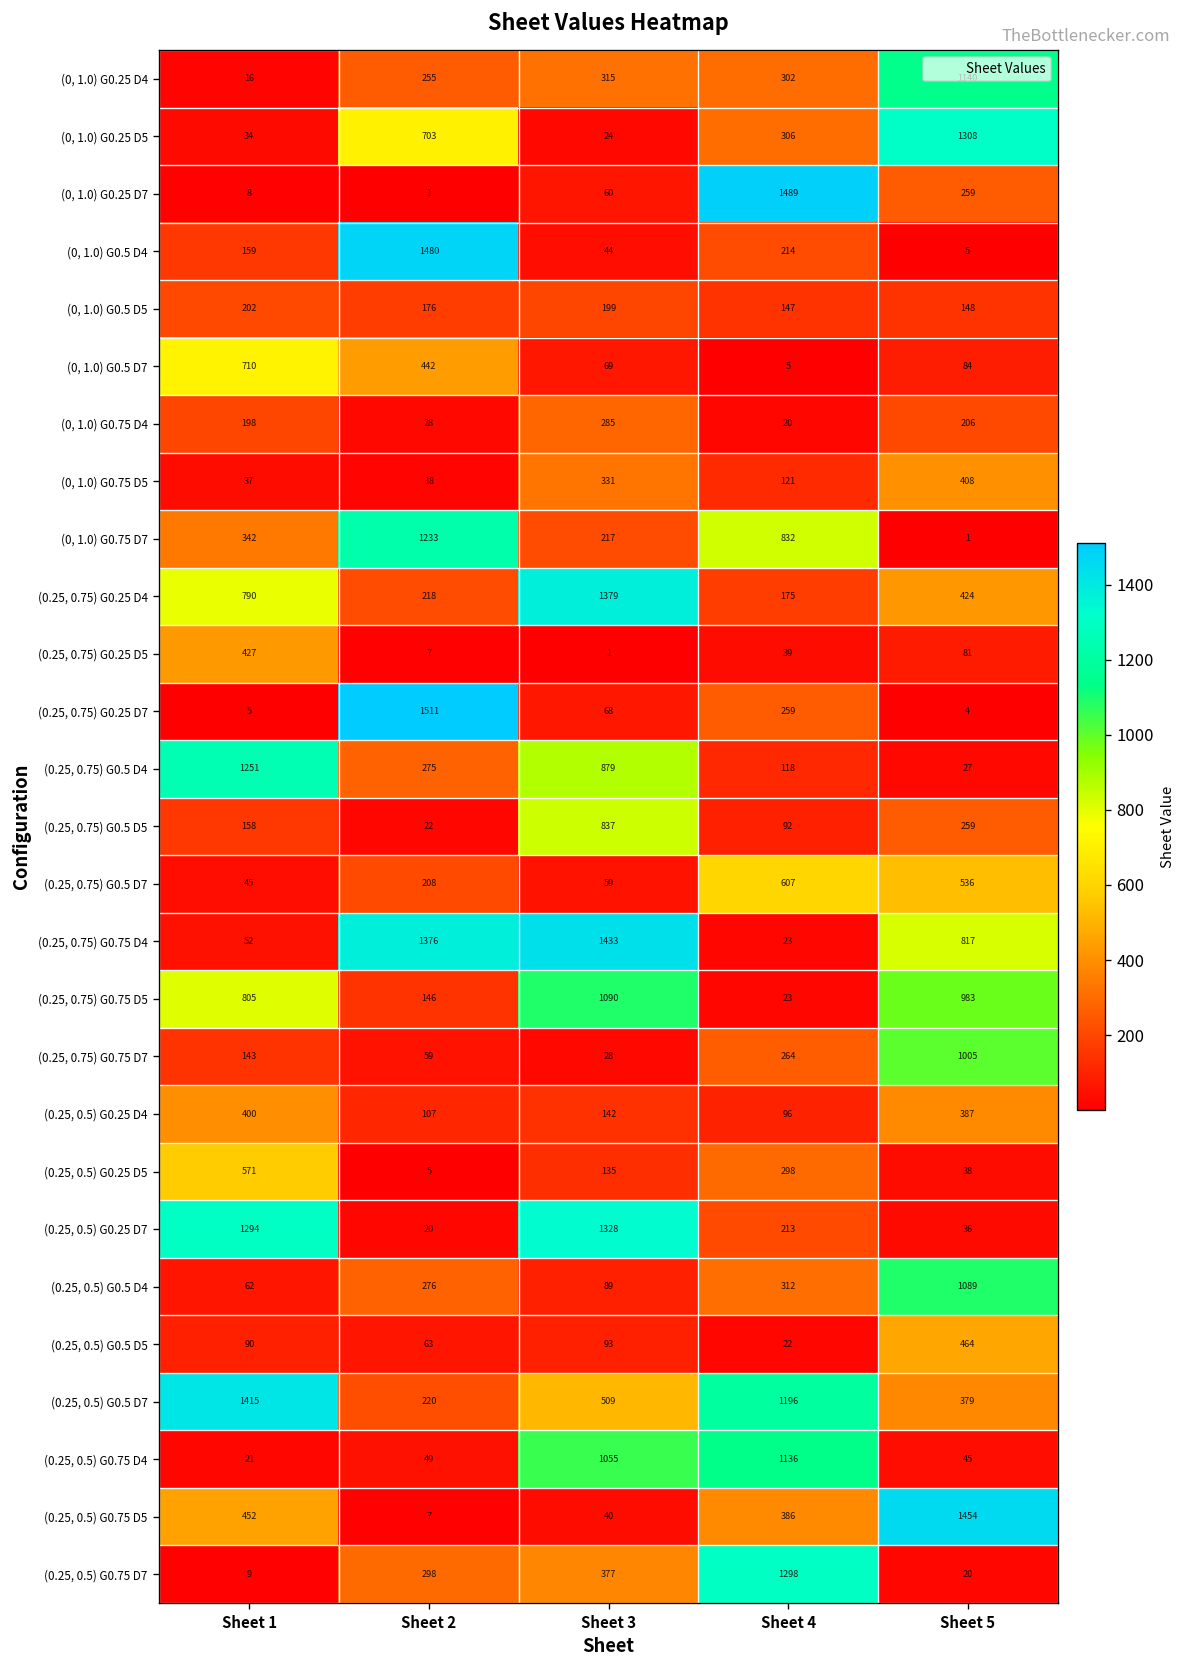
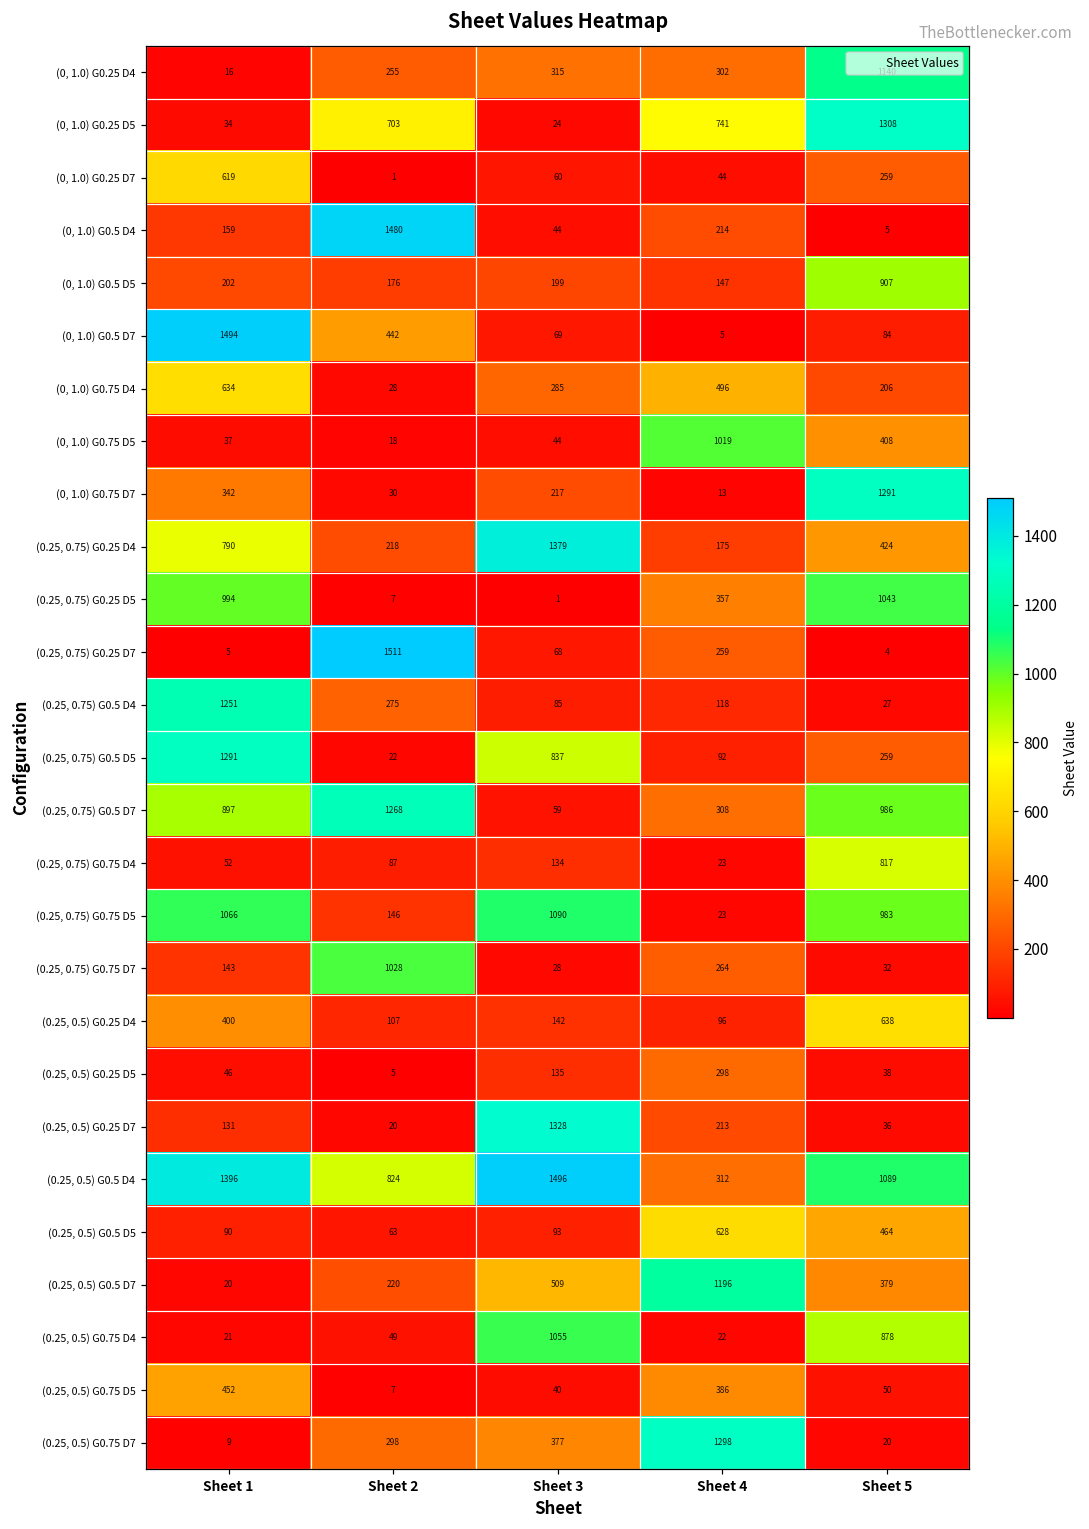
  {
    "(0, 1.0) G0.25 D4": {
      "Sheet 1": 16,
      "Sheet 2": 255,
      "Sheet 3": 315,
      "Sheet 4": 302
    },
    "(0, 1.0) G0.25 D5": {
      "Sheet 1": 34,
      "Sheet 2": 703,
      "Sheet 3": 24,
-     "Sheet 4": 306,
+     "Sheet 4": 741,
      "Sheet 5": 1308
    },
    "(0, 1.0) G0.25 D7": {
-     "Sheet 1": 8,
+     "Sheet 1": 619,
      "Sheet 2": 1,
      "Sheet 3": 60,
-     "Sheet 4": 1489,
+     "Sheet 4": 44,
      "Sheet 5": 259
    },
    "(0, 1.0) G0.5 D4": {
      "Sheet 1": 159,
      "Sheet 2": 1480,
      "Sheet 3": 44,
      "Sheet 4": 214,
      "Sheet 5": 5
    },
    "(0, 1.0) G0.5 D5": {
      "Sheet 1": 202,
      "Sheet 2": 176,
      "Sheet 3": 199,
      "Sheet 4": 147,
-     "Sheet 5": 148
+     "Sheet 5": 907
    },
    "(0, 1.0) G0.5 D7": {
-     "Sheet 1": 710,
+     "Sheet 1": 1494,
      "Sheet 2": 442,
      "Sheet 3": 69,
      "Sheet 4": 5,
      "Sheet 5": 84
    },
    "(0, 1.0) G0.75 D4": {
-     "Sheet 1": 198,
+     "Sheet 1": 634,
      "Sheet 2": 28,
      "Sheet 3": 285,
-     "Sheet 4": 20,
+     "Sheet 4": 496,
      "Sheet 5": 206
    },
    "(0, 1.0) G0.75 D5": {
      "Sheet 1": 37,
      "Sheet 2": 18,
-     "Sheet 3": 331,
-     "Sheet 4": 121,
+     "Sheet 3": 44,
+     "Sheet 4": 1019,
      "Sheet 5": 408
    },
    "(0, 1.0) G0.75 D7": {
      "Sheet 1": 342,
-     "Sheet 2": 1233,
+     "Sheet 2": 30,
      "Sheet 3": 217,
-     "Sheet 4": 832,
-     "Sheet 5": 1
+     "Sheet 4": 13,
+     "Sheet 5": 1291
    },
    "(0.25, 0.75) G0.25 D4": {
      "Sheet 1": 790,
      "Sheet 2": 218,
      "Sheet 3": 1379,
      "Sheet 4": 175,
      "Sheet 5": 424
    },
    "(0.25, 0.75) G0.25 D5": {
-     "Sheet 1": 427,
+     "Sheet 1": 994,
      "Sheet 2": 7,
      "Sheet 3": 1,
-     "Sheet 4": 39,
-     "Sheet 5": 81
+     "Sheet 4": 357,
+     "Sheet 5": 1043
    },
    "(0.25, 0.75) G0.25 D7": {
      "Sheet 1": 5,
      "Sheet 2": 1511,
      "Sheet 3": 68,
      "Sheet 4": 259,
      "Sheet 5": 4
    },
    "(0.25, 0.75) G0.5 D4": {
      "Sheet 1": 1251,
      "Sheet 2": 275,
-     "Sheet 3": 879,
+     "Sheet 3": 85,
      "Sheet 4": 118,
      "Sheet 5": 27
    },
    "(0.25, 0.75) G0.5 D5": {
-     "Sheet 1": 158,
+     "Sheet 1": 1291,
      "Sheet 2": 22,
      "Sheet 3": 837,
      "Sheet 4": 92,
      "Sheet 5": 259
    },
    "(0.25, 0.75) G0.5 D7": {
-     "Sheet 1": 45,
-     "Sheet 2": 208,
+     "Sheet 1": 897,
+     "Sheet 2": 1268,
      "Sheet 3": 59,
-     "Sheet 4": 607,
-     "Sheet 5": 536
+     "Sheet 4": 308,
+     "Sheet 5": 986
    },
    "(0.25, 0.75) G0.75 D4": {
      "Sheet 1": 52,
-     "Sheet 2": 1376,
-     "Sheet 3": 1433,
+     "Sheet 2": 87,
+     "Sheet 3": 134,
      "Sheet 4": 23,
      "Sheet 5": 817
    },
    "(0.25, 0.75) G0.75 D5": {
-     "Sheet 1": 805,
+     "Sheet 1": 1066,
      "Sheet 2": 146,
      "Sheet 3": 1090,
      "Sheet 4": 23,
      "Sheet 5": 983
    },
    "(0.25, 0.75) G0.75 D7": {
      "Sheet 1": 143,
-     "Sheet 2": 59,
+     "Sheet 2": 1028,
      "Sheet 3": 28,
      "Sheet 4": 264,
-     "Sheet 5": 1005
+     "Sheet 5": 32
    },
    "(0.25, 0.5) G0.25 D4": {
      "Sheet 1": 400,
      "Sheet 2": 107,
      "Sheet 3": 142,
      "Sheet 4": 96,
-     "Sheet 5": 387
+     "Sheet 5": 638
    },
    "(0.25, 0.5) G0.25 D5": {
-     "Sheet 1": 571,
+     "Sheet 1": 46,
      "Sheet 2": 5,
      "Sheet 3": 135,
      "Sheet 4": 298,
      "Sheet 5": 38
    },
    "(0.25, 0.5) G0.25 D7": {
-     "Sheet 1": 1294,
+     "Sheet 1": 131,
      "Sheet 2": 20,
      "Sheet 3": 1328,
      "Sheet 4": 213,
      "Sheet 5": 36
    },
    "(0.25, 0.5) G0.5 D4": {
-     "Sheet 1": 62,
-     "Sheet 2": 276,
-     "Sheet 3": 89,
+     "Sheet 1": 1396,
+     "Sheet 2": 824,
+     "Sheet 3": 1496,
      "Sheet 4": 312,
      "Sheet 5": 1089
    },
    "(0.25, 0.5) G0.5 D5": {
      "Sheet 1": 90,
      "Sheet 2": 63,
      "Sheet 3": 93,
-     "Sheet 4": 22,
+     "Sheet 4": 628,
      "Sheet 5": 464
    },
    "(0.25, 0.5) G0.5 D7": {
-     "Sheet 1": 1415,
+     "Sheet 1": 20,
      "Sheet 2": 220,
      "Sheet 3": 509,
      "Sheet 4": 1196,
      "Sheet 5": 379
    },
    "(0.25, 0.5) G0.75 D4": {
      "Sheet 1": 21,
      "Sheet 2": 49,
      "Sheet 3": 1055,
-     "Sheet 4": 1136,
-     "Sheet 5": 45
+     "Sheet 4": 22,
+     "Sheet 5": 878
    },
    "(0.25, 0.5) G0.75 D5": {
      "Sheet 1": 452,
      "Sheet 2": 7,
      "Sheet 3": 40,
      "Sheet 4": 386,
-     "Sheet 5": 1454
+     "Sheet 5": 50
    },
    "(0.25, 0.5) G0.75 D7": {
      "Sheet 1": 9,
      "Sheet 2": 298,
      "Sheet 3": 377,
      "Sheet 4": 1298,
      "Sheet 5": 20
    }
  }
